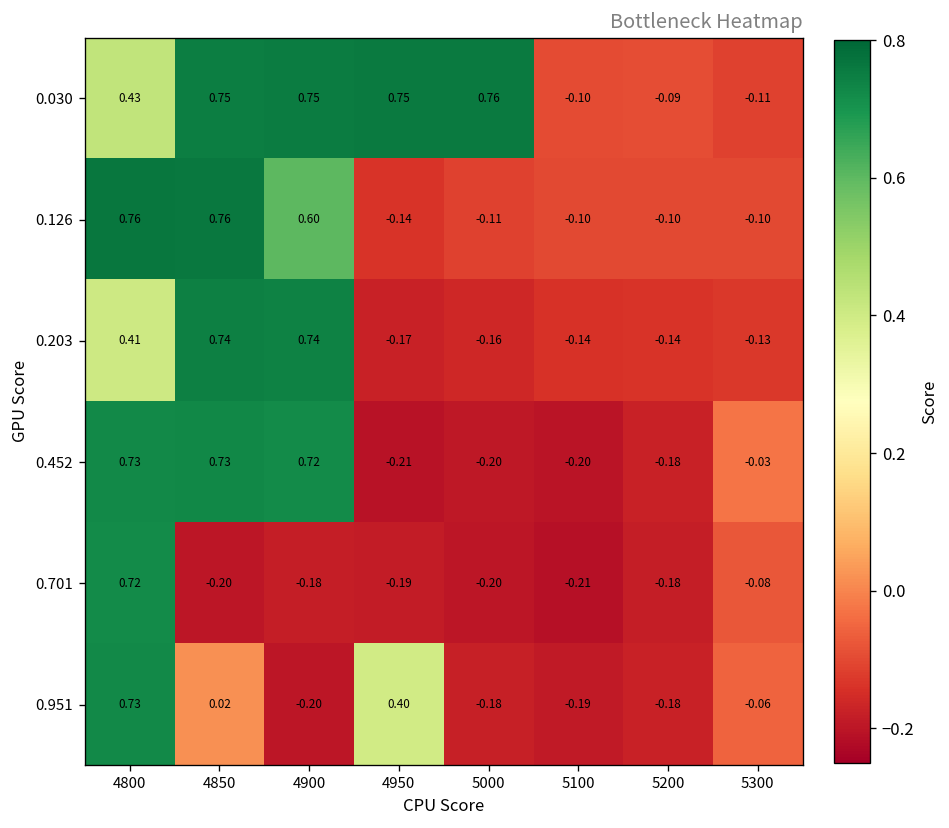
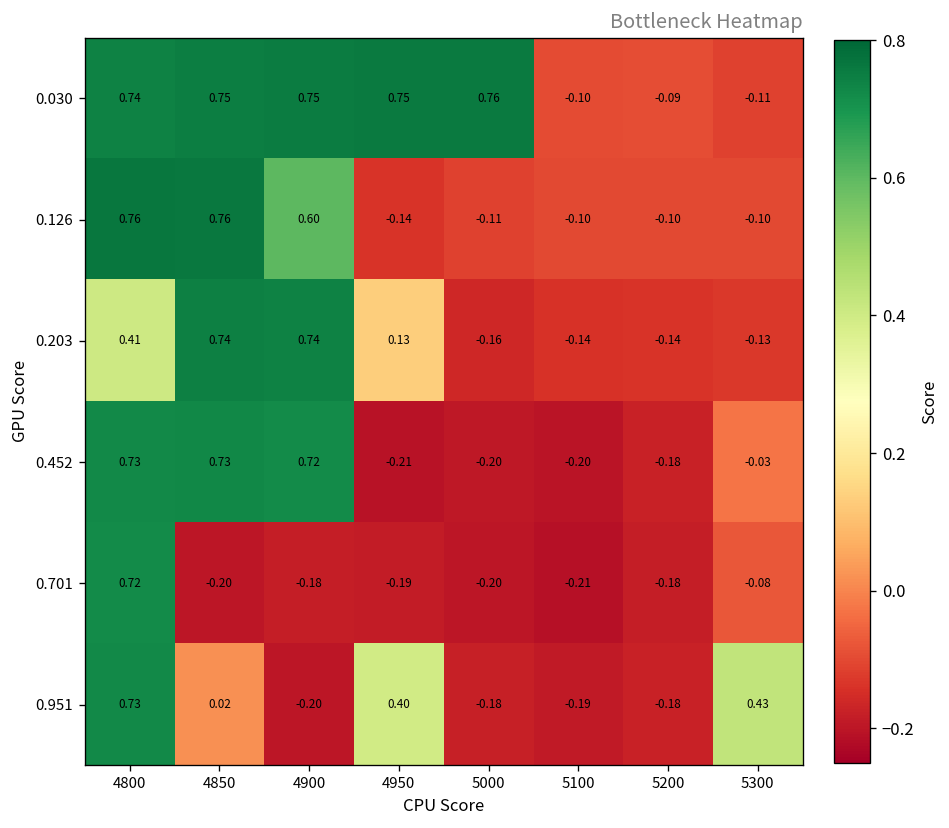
  {
    "0.030": {
-     "4800": 0.43,
+     "4800": 0.74,
      "4850": 0.75,
      "4900": 0.75,
      "4950": 0.75,
      "5000": 0.76,
      "5100": -0.10,
      "5200": -0.09,
      "5300": -0.11
    },
    "0.126": {
      "4800": 0.76,
      "4850": 0.76,
      "4900": 0.60,
      "4950": -0.14,
      "5000": -0.11,
      "5100": -0.10,
      "5200": -0.10,
      "5300": -0.10
    },
    "0.203": {
      "4800": 0.41,
      "4850": 0.74,
      "4900": 0.74,
-     "4950": -0.17,
+     "4950": 0.13,
      "5000": -0.16,
      "5100": -0.14,
      "5200": -0.14,
      "5300": -0.13
    },
    "0.452": {
      "4800": 0.73,
      "4850": 0.73,
      "4900": 0.72,
      "4950": -0.21,
      "5000": -0.20,
      "5100": -0.20,
      "5200": -0.18,
      "5300": -0.03
    },
    "0.701": {
      "4800": 0.72,
      "4850": -0.20,
      "4900": -0.18,
      "4950": -0.19,
      "5000": -0.20,
      "5100": -0.21,
      "5200": -0.18,
      "5300": -0.08
    },
    "0.951": {
      "4800": 0.73,
      "4850": 0.02,
      "4900": -0.20,
      "4950": 0.40,
      "5000": -0.18,
      "5100": -0.19,
      "5200": -0.18,
-     "5300": -0.06
+     "5300": 0.43
    }
  }
